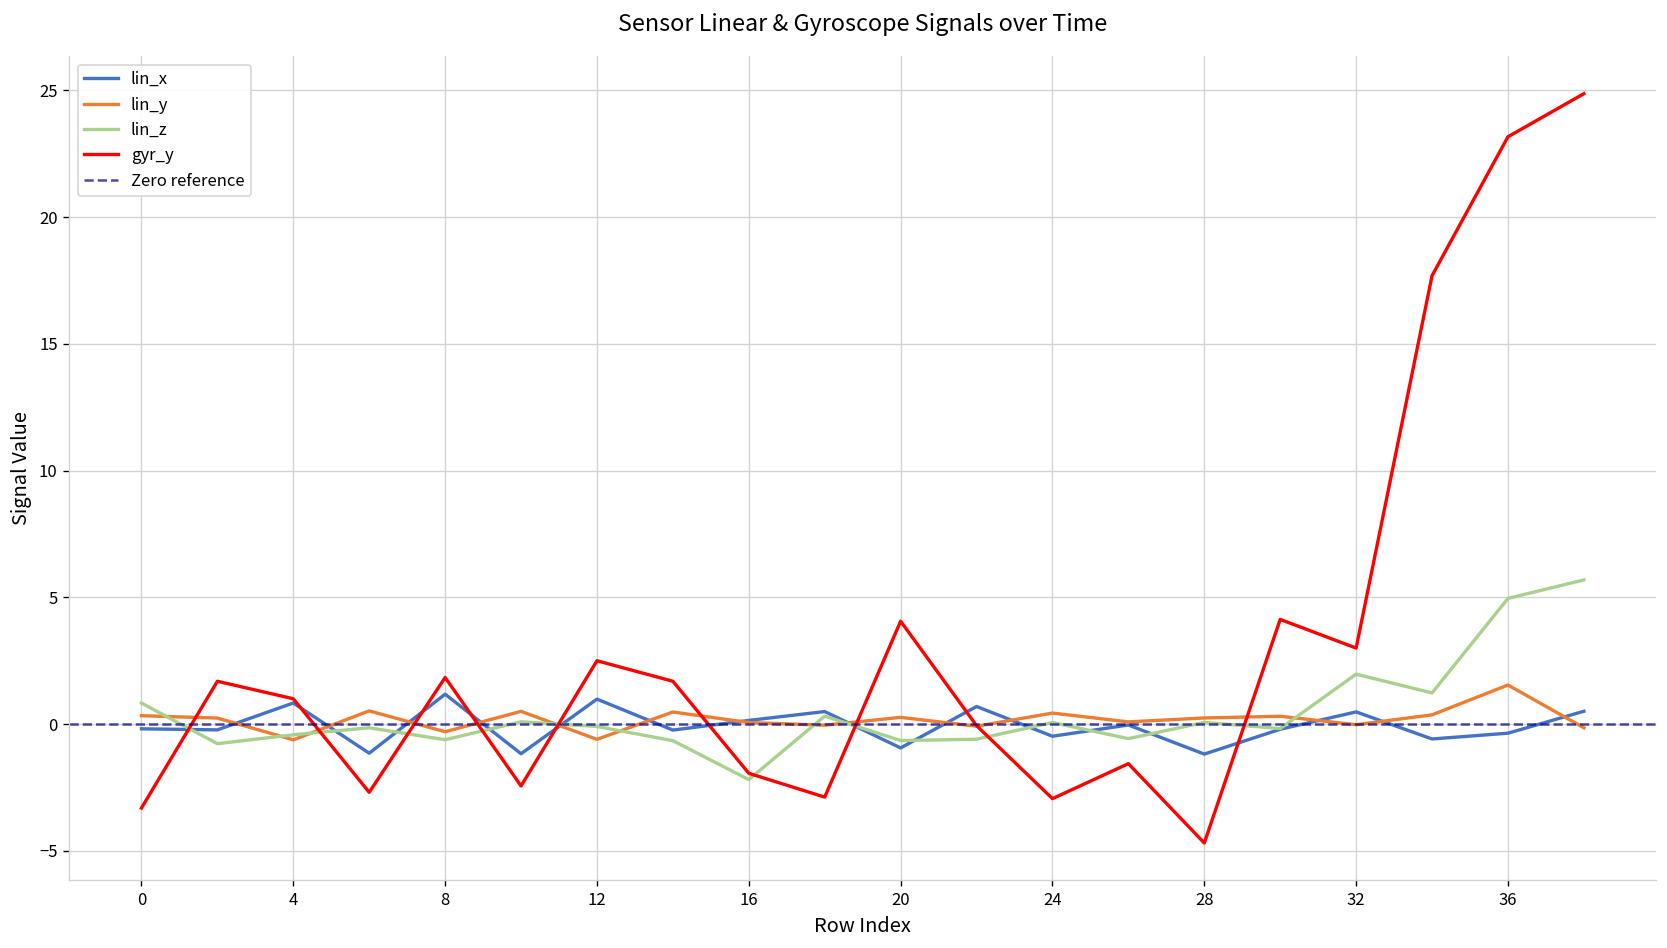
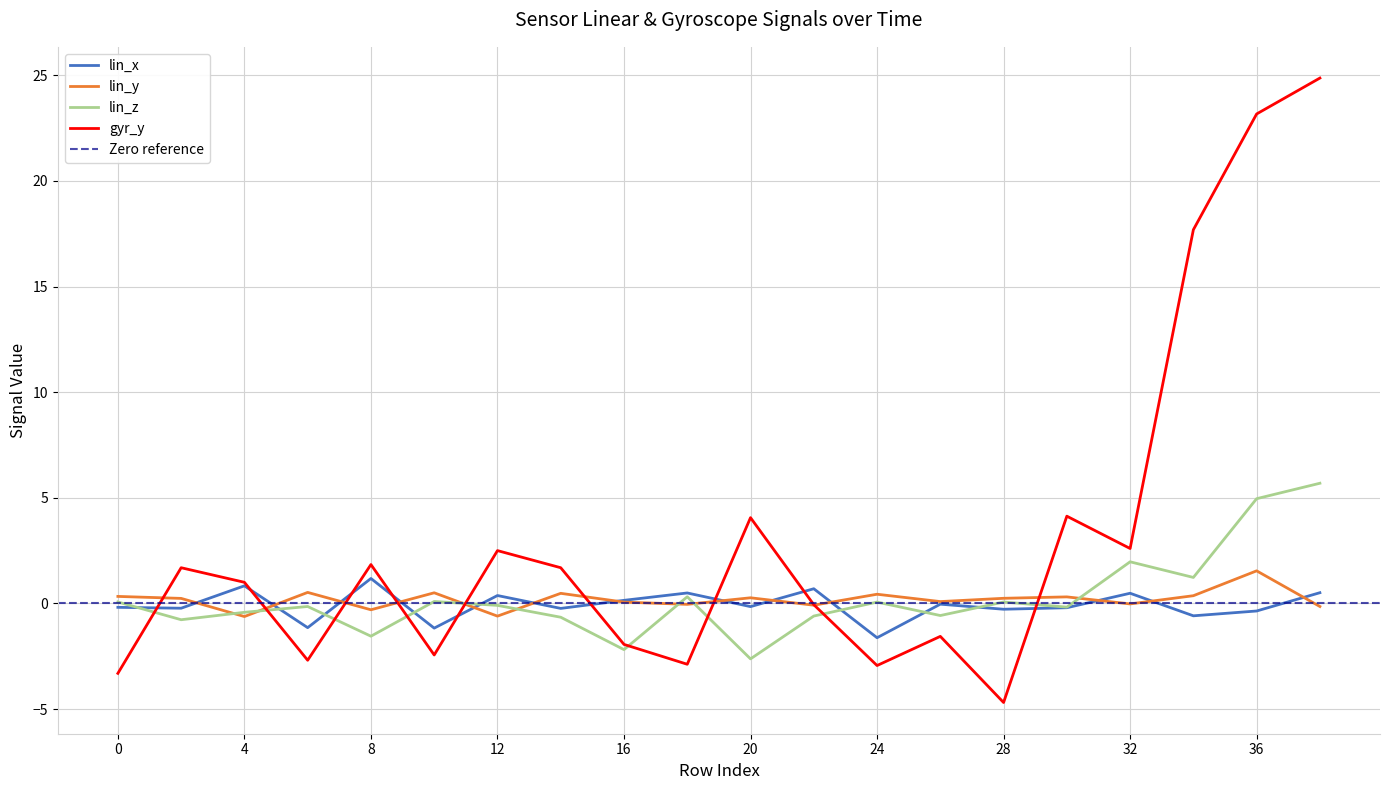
  {
    "lin_x": {
      "0": -0.2,
      "4": 0.8,
      "8": 1.2,
-     "12": 1.0,
-     "20": -0.9,
-     "24": -0.5,
-     "28": -1.2,
+     "12": 0.4,
+     "20": -0.2,
+     "24": -1.6,
+     "28": -0.3,
      "32": 0.5,
      "36": -0.4
    },
    "lin_y": {
      "0": 0.3,
      "4": -0.6,
      "8": -0.3,
      "12": -0.6,
      "20": 0.3,
      "24": 0.4,
      "28": 0.2,
      "32": 0.0,
      "36": 1.5
    },
    "lin_z": {
-     "0": 0.8,
+     "0": 0.1,
      "4": -0.4,
-     "8": -0.6,
+     "8": -1.6,
      "12": -0.1,
      "16": -2.2,
-     "20": -0.6,
+     "20": -2.6,
      "24": 0.1,
      "28": 0.1,
      "32": 2.0,
      "36": 5.0
    },
    "gyr_y": {
      "0": -3.3,
      "4": 1.0,
      "8": 1.8,
      "12": 2.5,
      "16": -1.9,
      "20": 4.1,
      "24": -2.9,
      "28": -4.7,
-     "32": 3.0,
+     "32": 2.6,
      "36": 23.2
    }
  }
